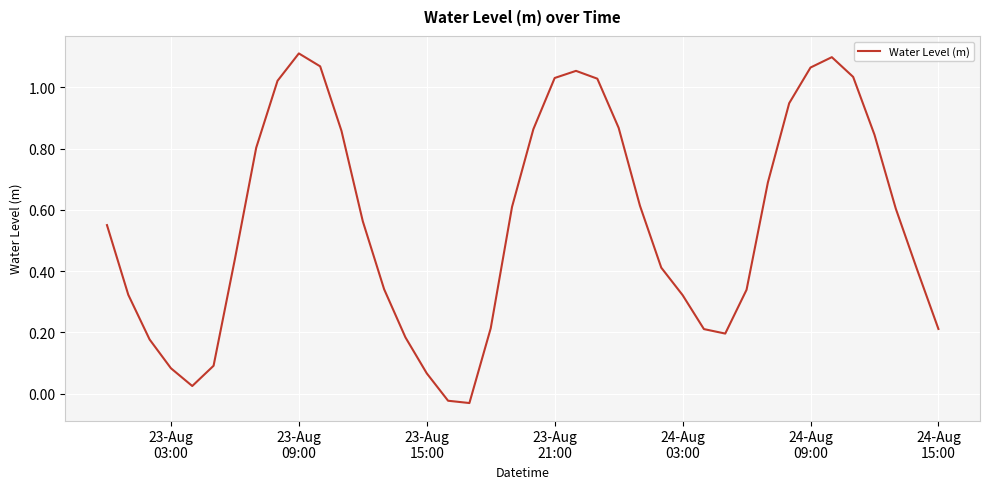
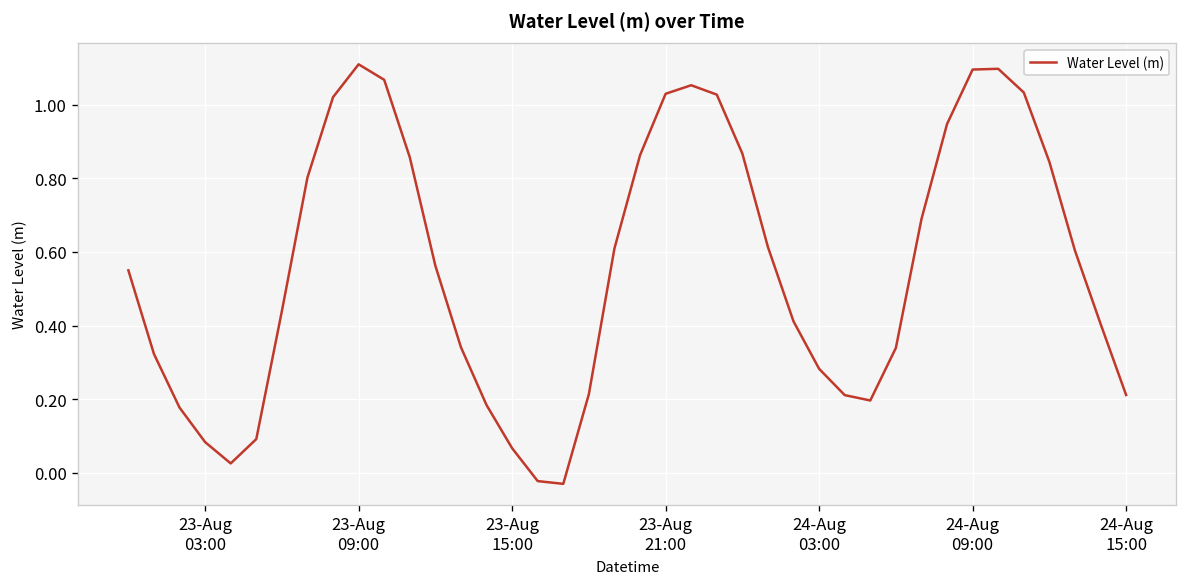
  {
    "23-Aug 03:00": 0.08,
    "23-Aug 09:00": 1.11,
    "23-Aug 15:00": 0.07,
    "23-Aug 21:00": 1.03,
-   "24-Aug 03:00": 0.32,
-   "24-Aug 09:00": 1.06,
+   "24-Aug 03:00": 0.28,
+   "24-Aug 09:00": 1.10,
    "24-Aug 15:00": 0.21
  }
